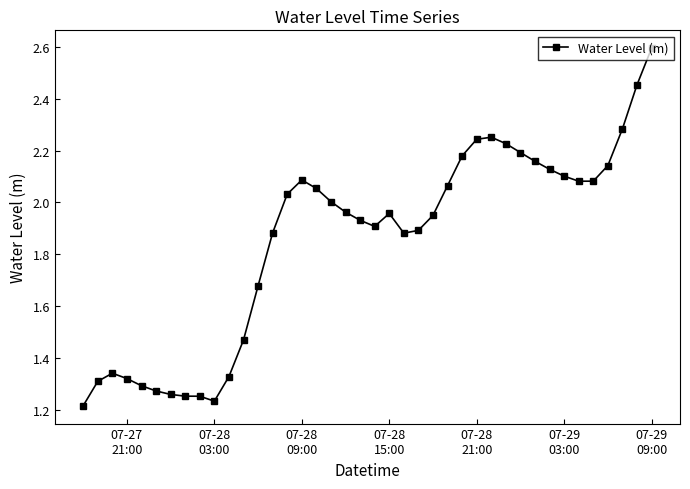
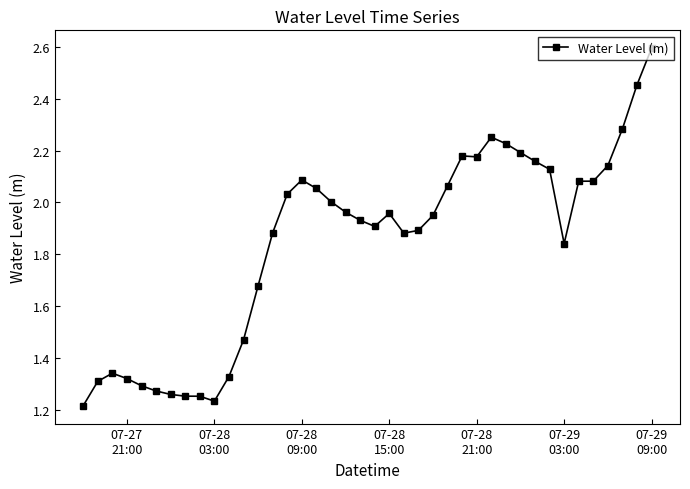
  {
    "07-27 21:00": 1.32,
    "07-28 03:00": 1.23,
    "07-28 09:00": 2.09,
    "07-28 15:00": 1.96,
-   "07-28 21:00": 2.24,
-   "07-29 03:00": 2.10
+   "07-28 21:00": 2.18,
+   "07-29 03:00": 1.84
  }
